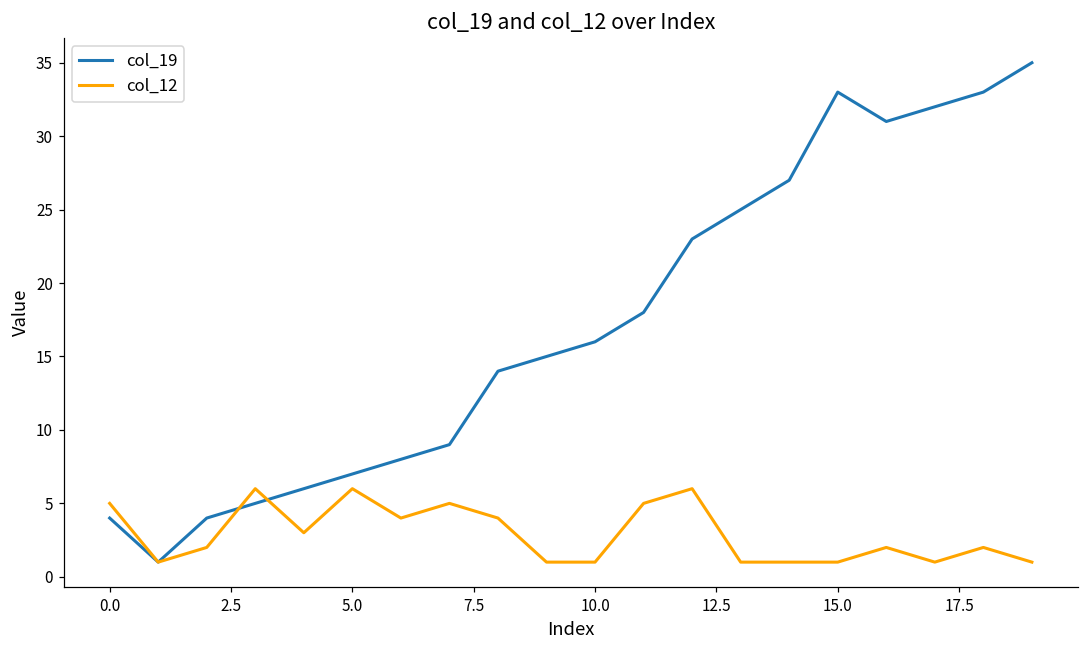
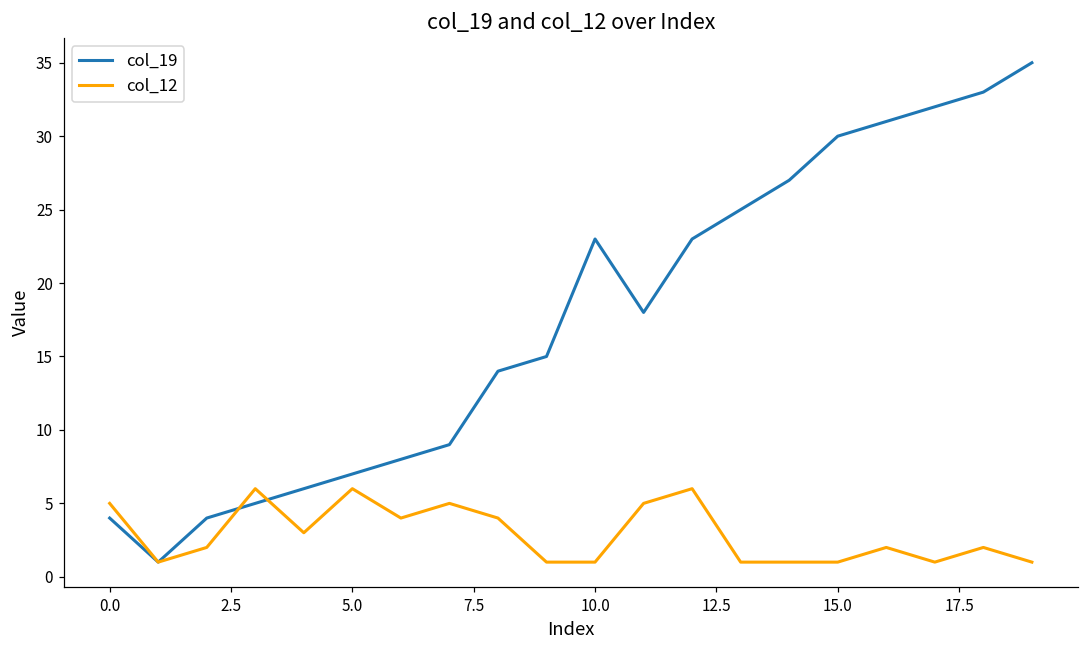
  {
    "col_19": {
      "0.0": 4,
      "5.0": 7,
-     "10.0": 16,
-     "15.0": 33
+     "10.0": 23,
+     "15.0": 30
    },
    "col_12": {
      "0.0": 5,
      "5.0": 6,
      "10.0": 1,
      "15.0": 1
    }
  }
